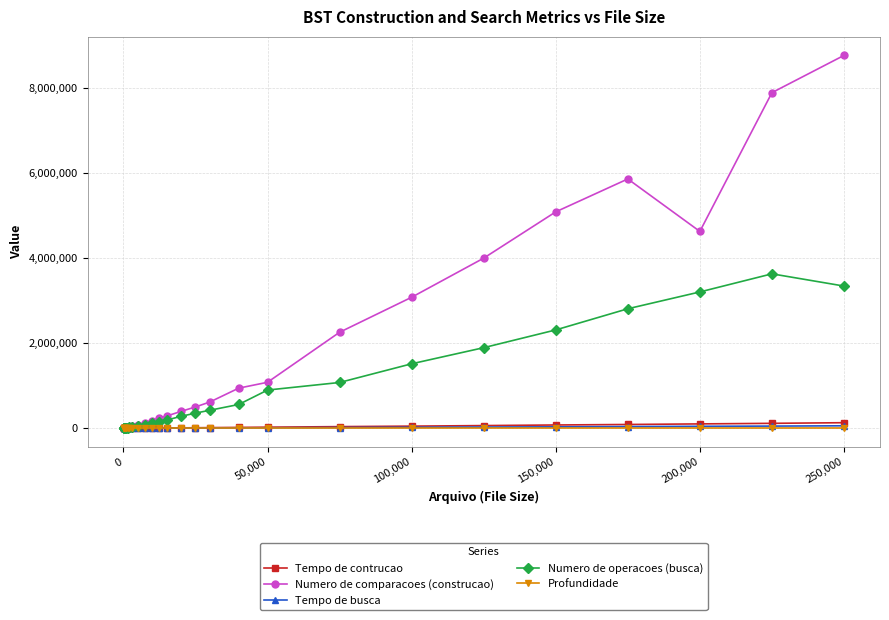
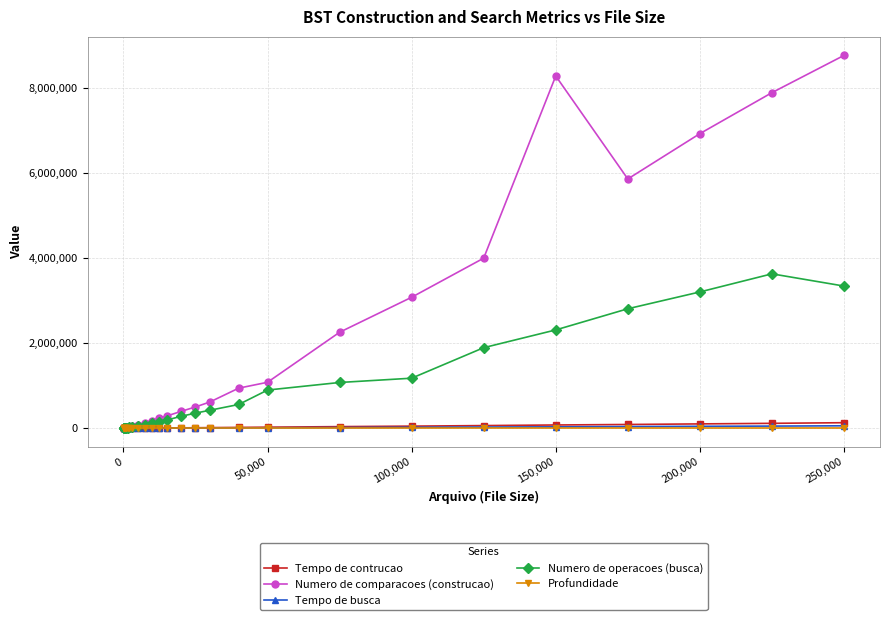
  {
    "Tempo de contrucao": {
      "250,000": "100,000"
    },
    "Numero de comparacoes (construcao)": {
      "50,000": "1,100,000",
      "100,000": "3,100,000",
-     "150,000": "5,100,000",
-     "200,000": "4,600,000",
+     "150,000": "8,300,000",
+     "200,000": "6,900,000",
      "250,000": "8,800,000"
    },
    "Numero de operacoes (busca)": {
      "50,000": "900,000",
-     "100,000": "1,500,000",
+     "100,000": "1,200,000",
      "150,000": "2,300,000",
      "200,000": "3,200,000",
      "250,000": "3,300,000"
    }
  }
